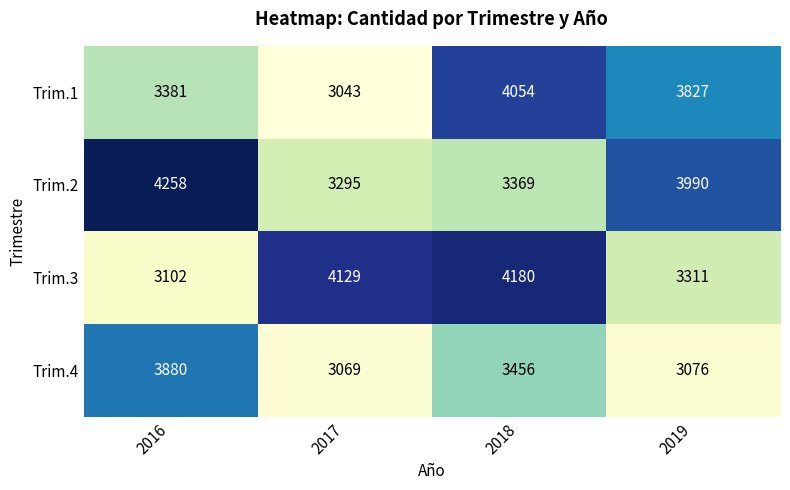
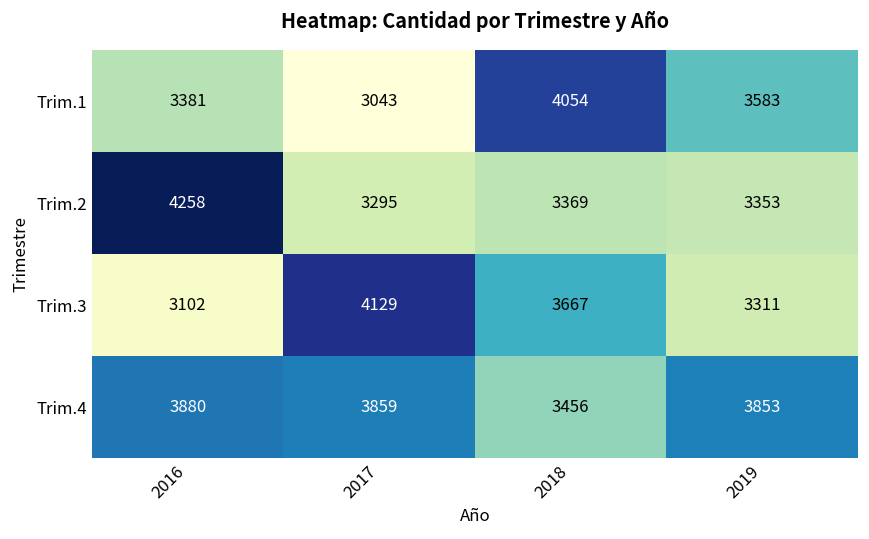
  {
    "Trim.1": {
      "2016": 3381,
      "2017": 3043,
      "2018": 4054,
-     "2019": 3827
+     "2019": 3583
    },
    "Trim.2": {
      "2016": 4258,
      "2017": 3295,
      "2018": 3369,
-     "2019": 3990
+     "2019": 3353
    },
    "Trim.3": {
      "2016": 3102,
      "2017": 4129,
-     "2018": 4180,
+     "2018": 3667,
      "2019": 3311
    },
    "Trim.4": {
      "2016": 3880,
-     "2017": 3069,
+     "2017": 3859,
      "2018": 3456,
-     "2019": 3076
+     "2019": 3853
    }
  }
